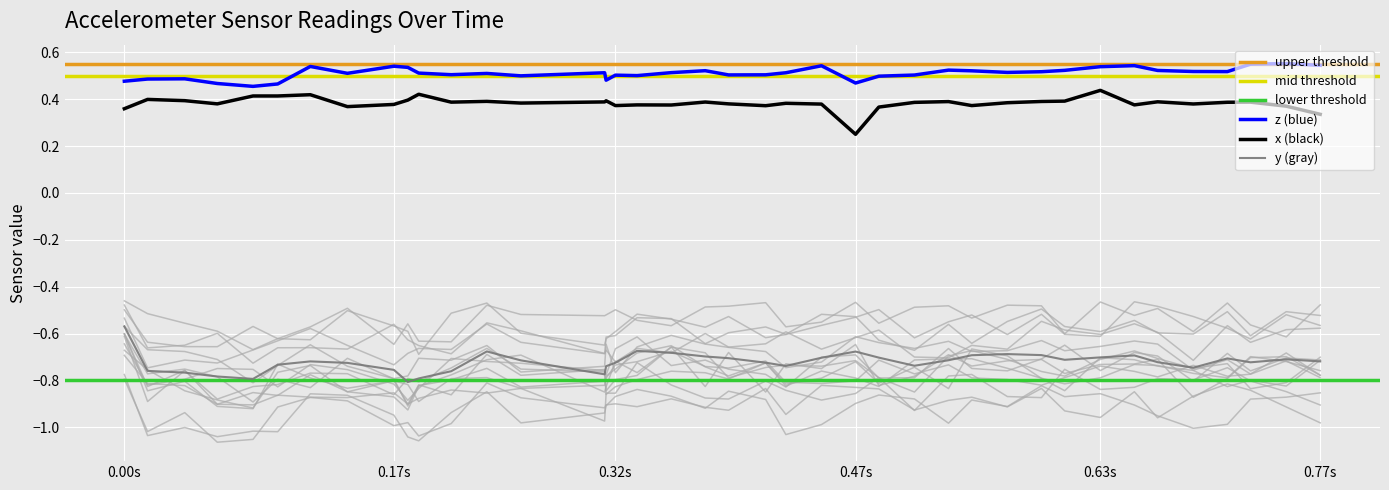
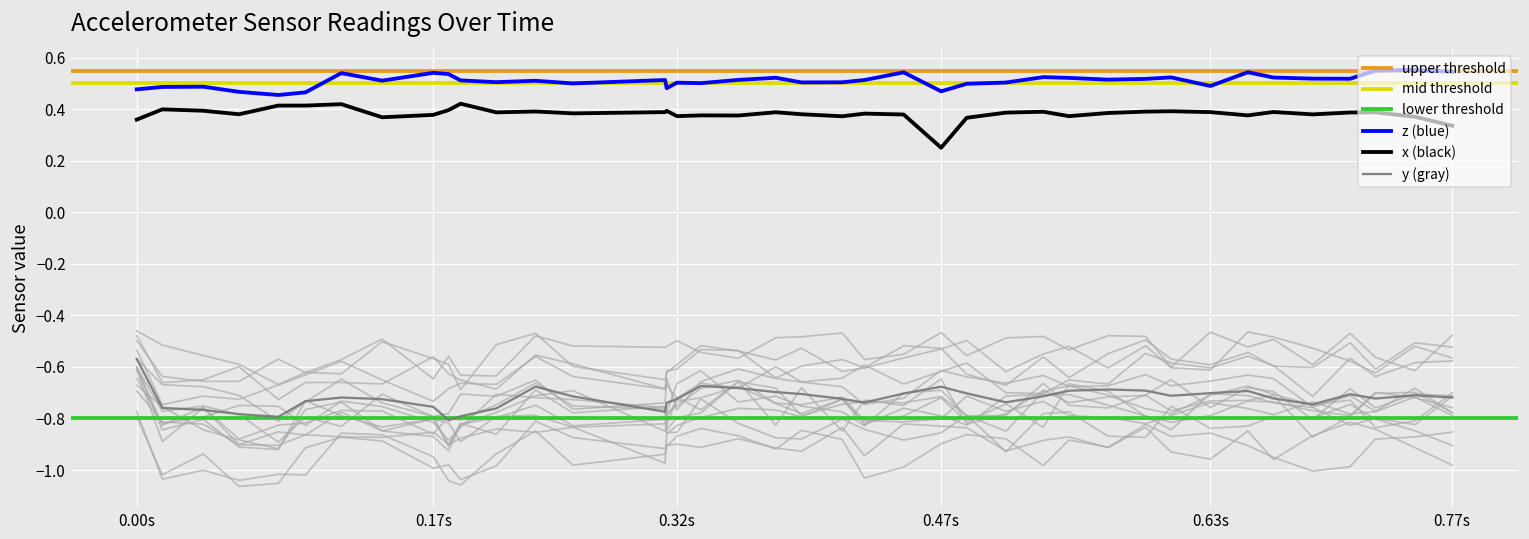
  {
    "z (blue)": {
      "0.00s": 0.48,
      "0.17s": 0.54,
      "0.32s": 0.50,
      "0.47s": 0.47,
-     "0.63s": 0.54
+     "0.63s": 0.49
    },
    "x (black)": {
      "0.00s": 0.36,
      "0.17s": 0.38,
      "0.32s": 0.37,
      "0.47s": 0.25,
-     "0.63s": 0.44
+     "0.63s": 0.39
    },
    "y (gray)": {
      "0.17s": -0.75,
      "0.47s": -0.68
    }
  }
